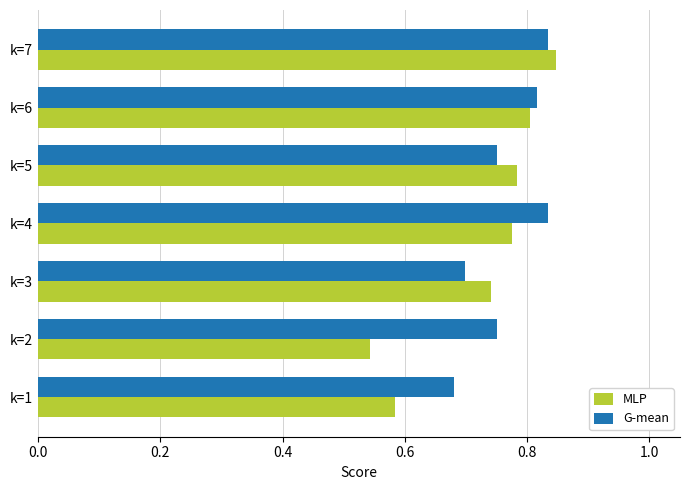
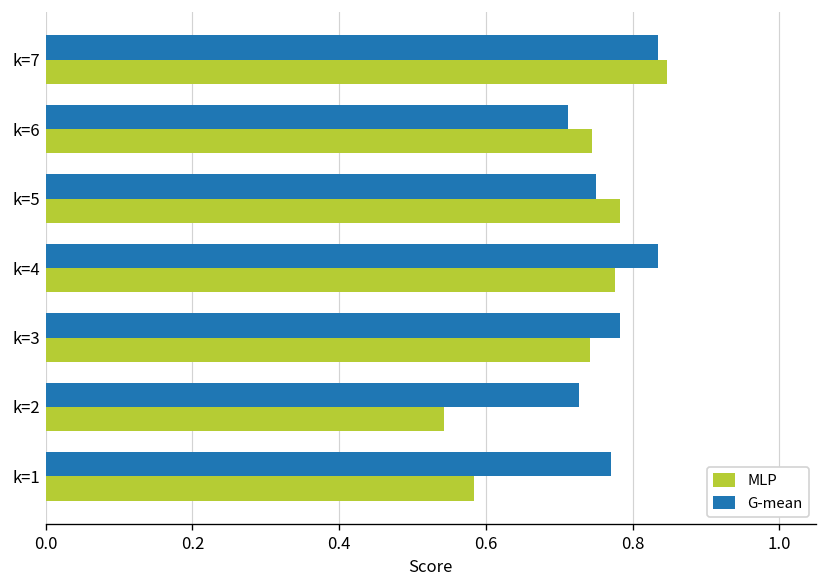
  {
    "MLP": {
      "k=7": 0.85,
-     "k=6": 0.80,
+     "k=6": 0.74,
      "k=5": 0.78,
      "k=4": 0.78,
      "k=3": 0.74,
      "k=2": 0.54,
      "k=1": 0.58
    },
    "G-mean": {
      "k=7": 0.83,
-     "k=6": 0.82,
+     "k=6": 0.71,
      "k=5": 0.75,
      "k=4": 0.83,
-     "k=3": 0.70,
-     "k=2": 0.75,
-     "k=1": 0.68
+     "k=3": 0.78,
+     "k=2": 0.73,
+     "k=1": 0.77
    }
  }
